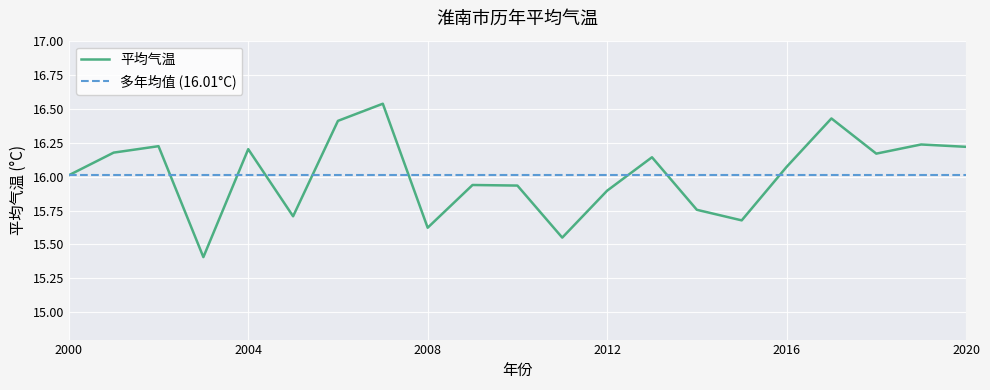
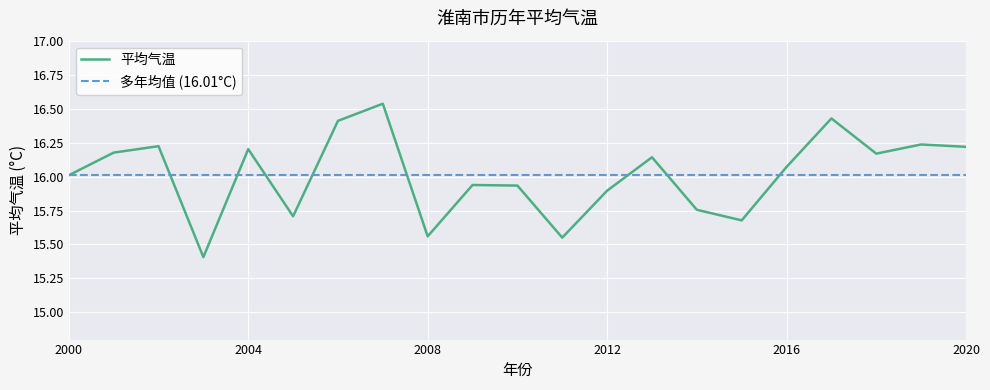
  {
    "2000": 16.01,
    "2004": 16.20,
-   "2008": 15.62,
+   "2008": 15.56,
    "2012": 15.90,
    "2016": 16.07,
    "2020": 16.22
  }
